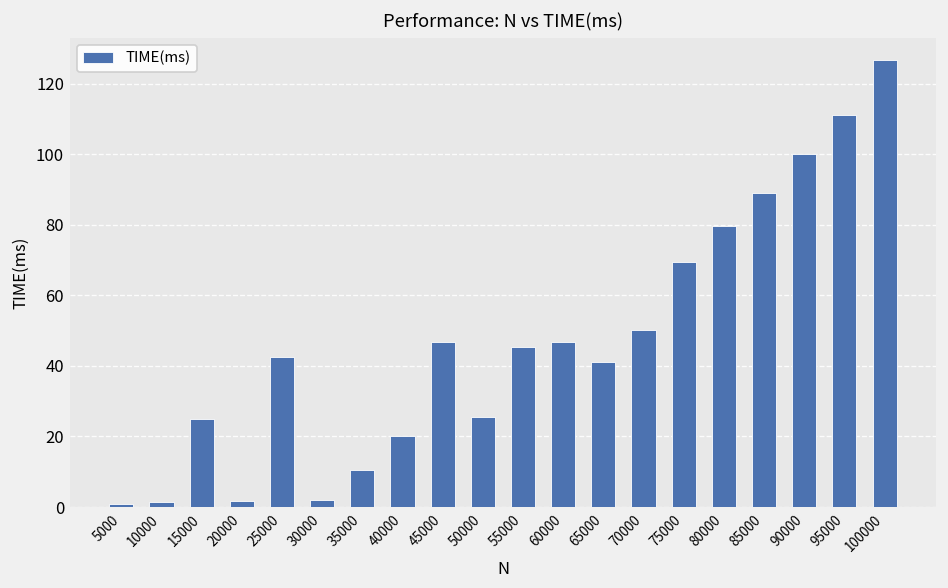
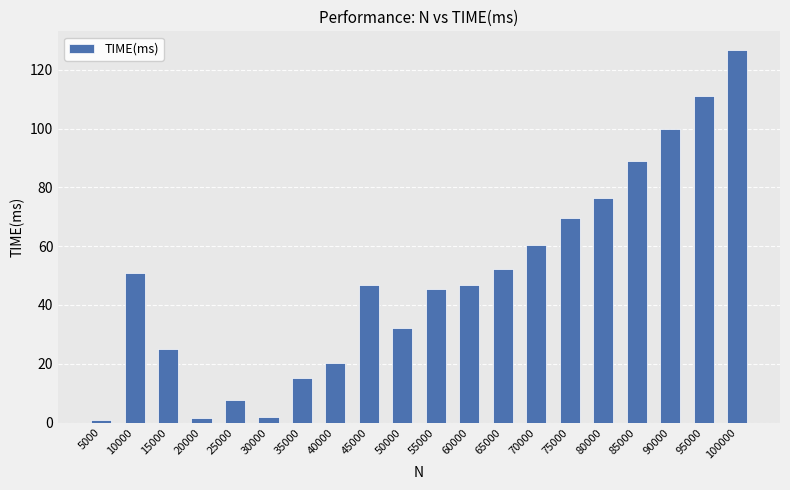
  {
    "5000": 1,
-   "10000": 1,
+   "10000": 51,
    "15000": 25,
    "20000": 2,
-   "25000": 43,
+   "25000": 8,
    "30000": 2,
-   "35000": 10,
+   "35000": 15,
    "40000": 20,
    "45000": 47,
-   "50000": 25,
+   "50000": 32,
    "55000": 45,
    "60000": 47,
-   "65000": 41,
-   "70000": 50,
+   "65000": 52,
+   "70000": 60,
    "75000": 70,
-   "80000": 80,
+   "80000": 76,
    "85000": 89,
    "90000": 100,
    "95000": 111,
    "100000": 127
  }
